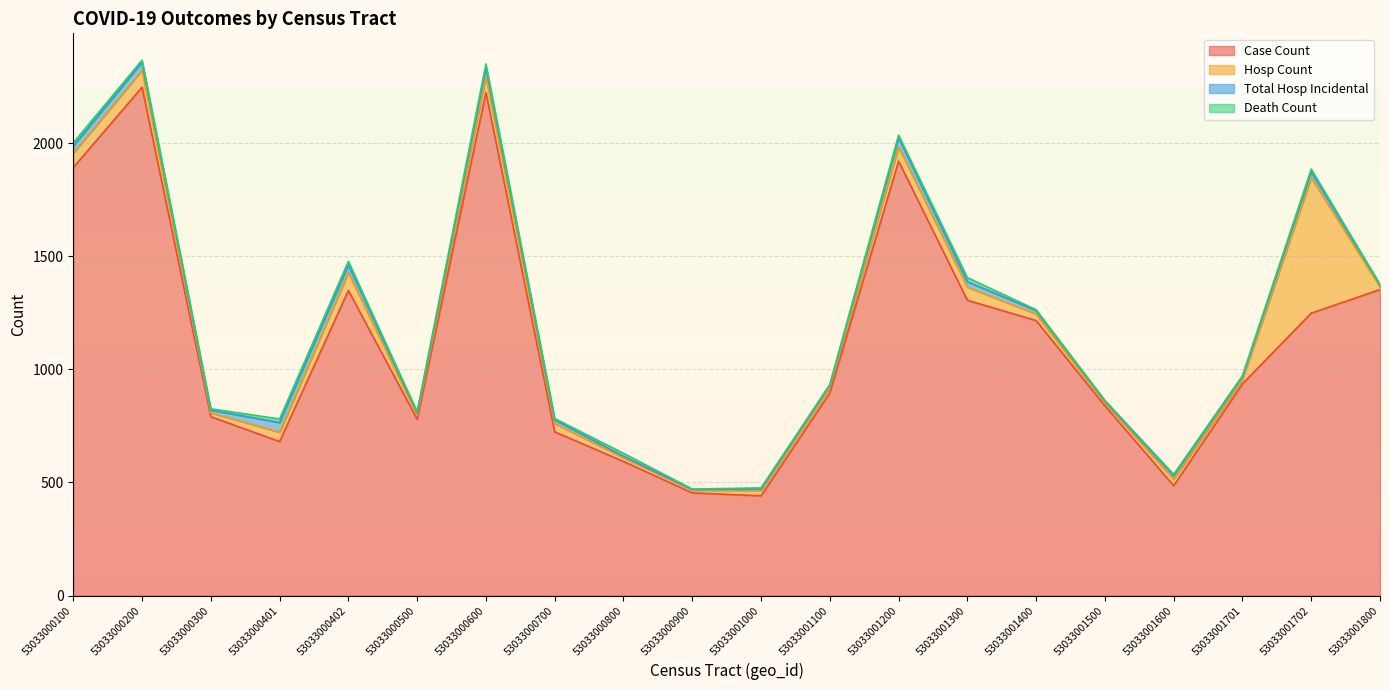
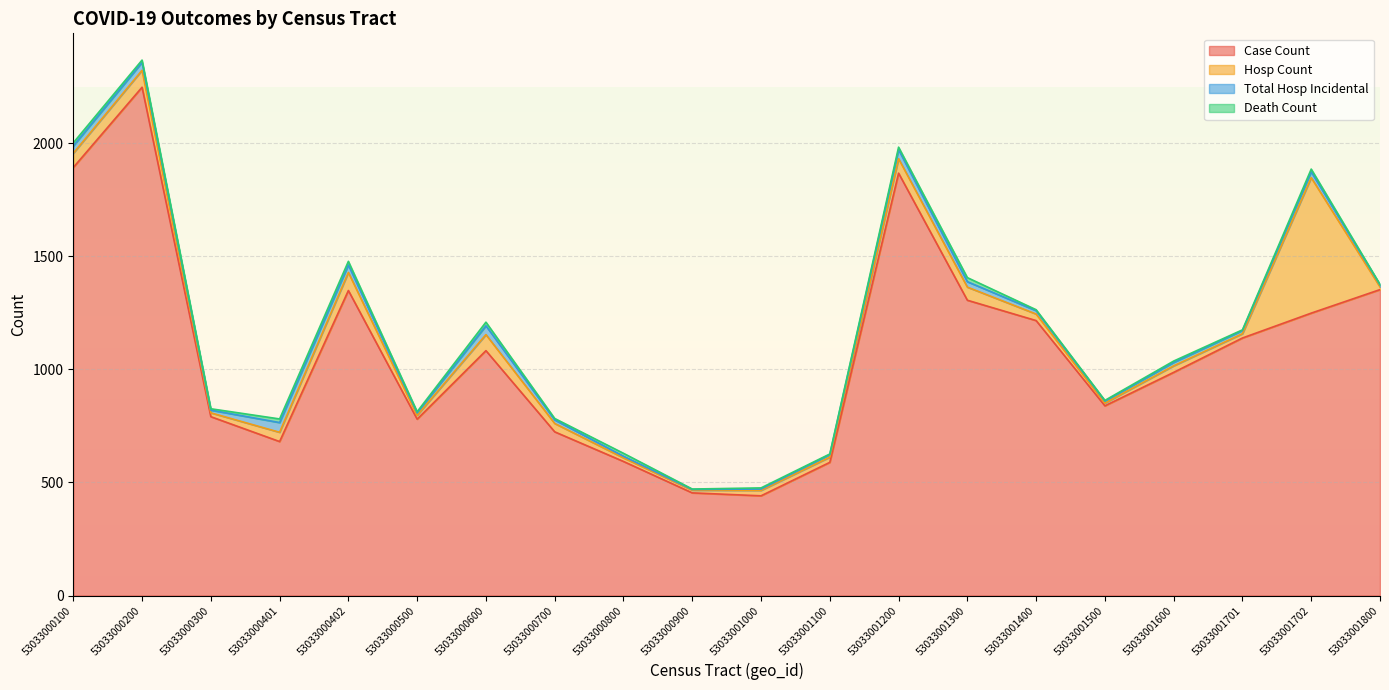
  {
    "Case Count": {
      "53033000100": 1890,
      "53033000200": 2250,
      "53033000300": 790,
      "53033000401": 680,
      "53033000402": 1350,
      "53033000500": 780,
-     "53033000600": 2230,
+     "53033000600": 1080,
      "53033000700": 720,
      "53033000800": 590,
      "53033000900": 450,
      "53033001000": 440,
-     "53033001100": 900,
-     "53033001200": 1920,
+     "53033001100": 590,
+     "53033001200": 1870,
      "53033001300": 1310,
      "53033001400": 1220,
      "53033001500": 840,
-     "53033001600": 490,
-     "53033001701": 940,
+     "53033001600": 990,
+     "53033001701": 1140,
      "53033001702": 1250,
      "53033001800": 1350
    },
    "Hosp Count": {
      "53033000100": 60,
      "53033000200": 80,
      "53033000300": 20,
      "53033000401": 40,
      "53033000402": 80,
      "53033000600": 70,
      "53033000700": 40,
      "53033001200": 60,
      "53033001300": 60,
      "53033001400": 30,
      "53033001600": 30,
      "53033001701": 20,
      "53033001702": 600
    },
    "Total Hosp Incidental": {
      "53033000100": 30,
      "53033000401": 40,
      "53033000402": 30,
      "53033000600": 40,
      "53033001300": 20,
      "53033001702": 30
    },
    "Death Count": {
      "53033000100": 10,
      "53033000401": 20,
      "53033000402": 20,
      "53033000600": 20,
      "53033000800": 10,
      "53033001300": 20,
      "53033001702": 10
    }
  }
